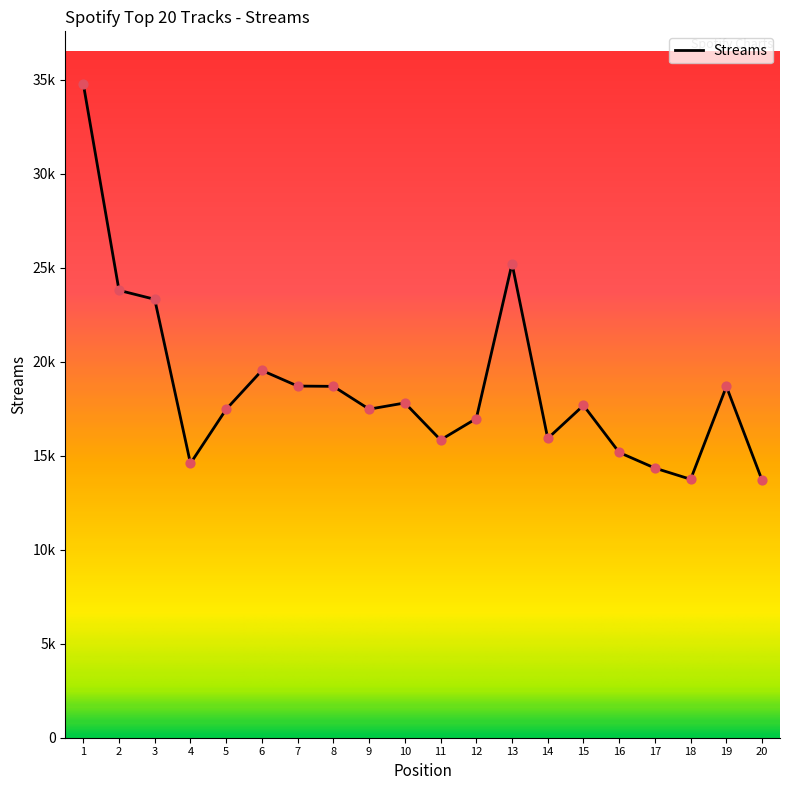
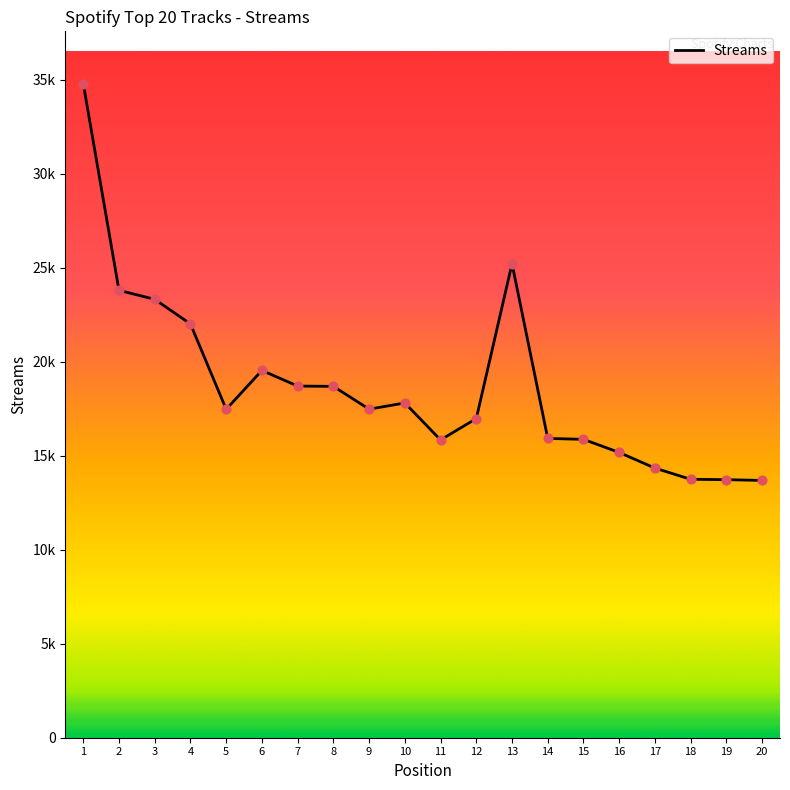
  {
    "1": 34800,
    "2": 23800,
    "3": 23300,
-   "4": 14600,
+   "4": 22000,
    "5": 17500,
    "6": 19500,
    "7": 18700,
    "8": 18700,
    "9": 17500,
    "10": 17800,
    "11": 15800,
    "12": 17000,
    "13": 25200,
    "14": 15900,
-   "15": 17700,
+   "15": 15900,
    "16": 15200,
    "17": 14300,
    "18": 13700,
-   "19": 18700,
+   "19": 13700,
    "20": 13700
  }
